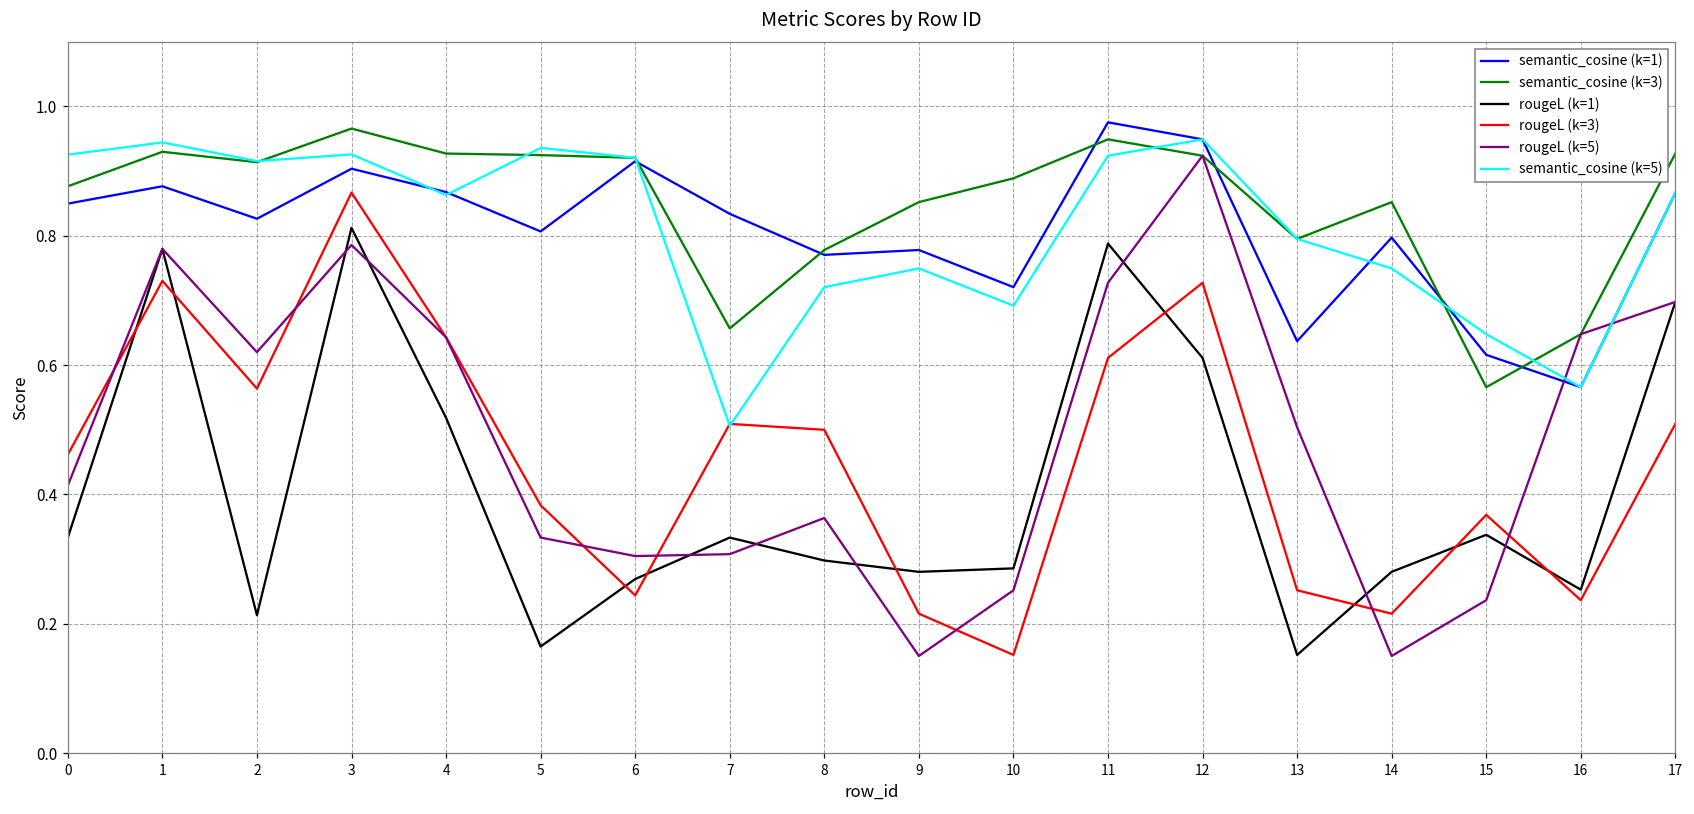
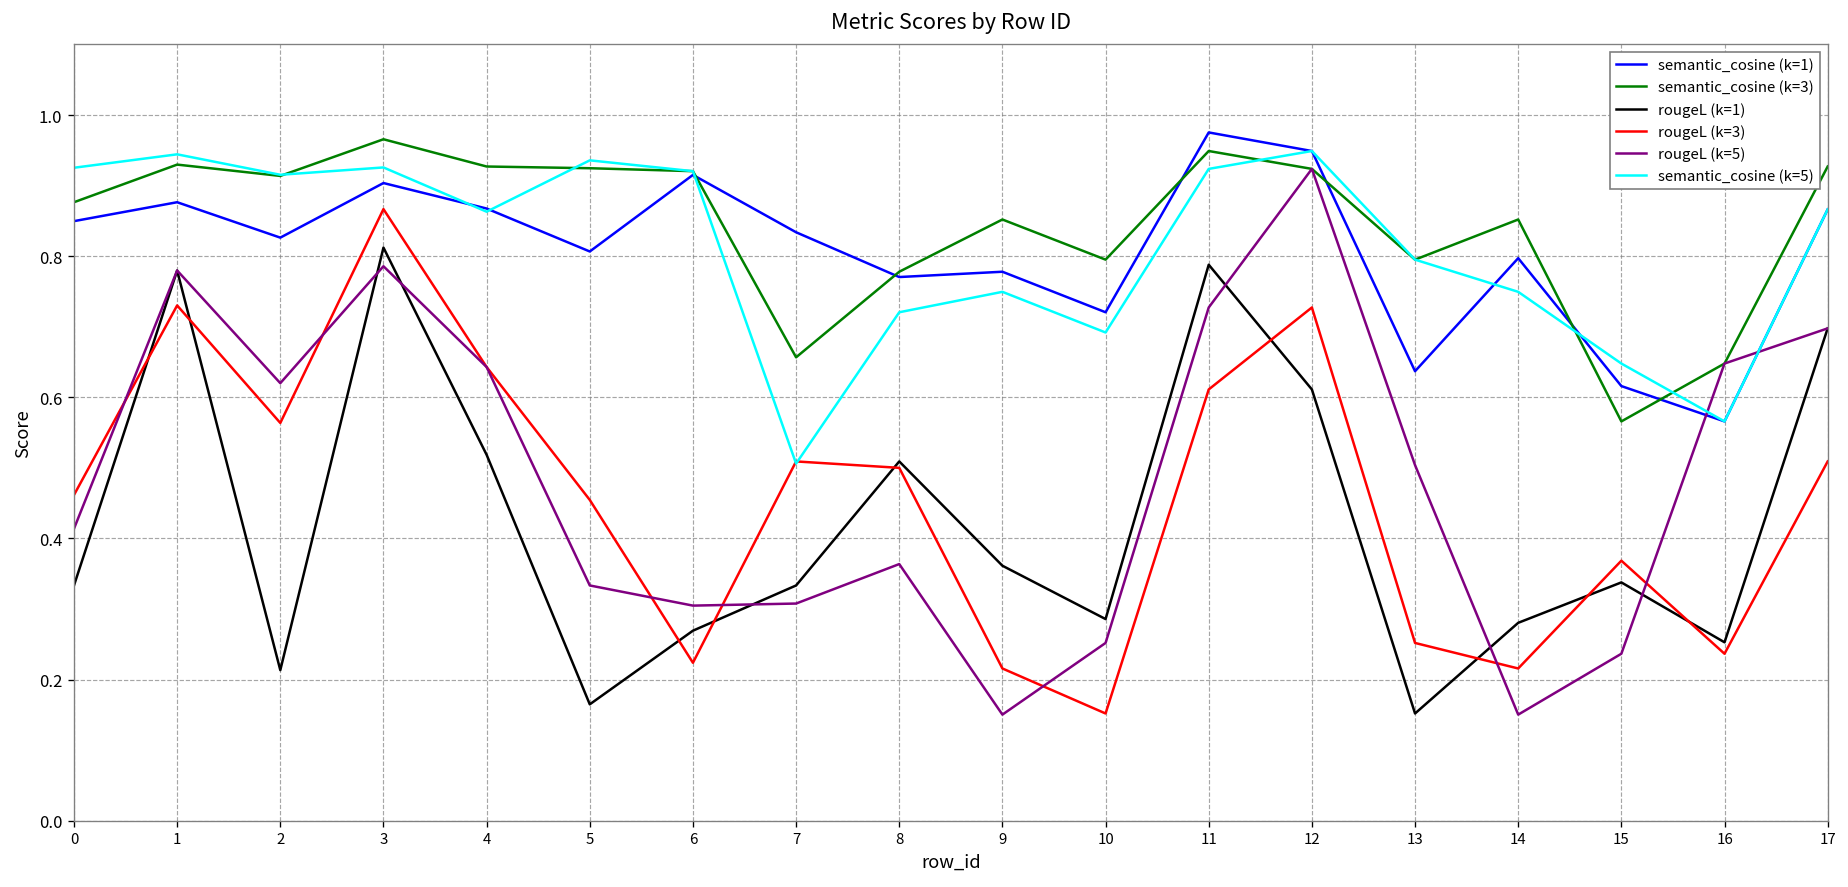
  {
    "semantic_cosine (k=1)": {
      "0": 0.85,
      "1": 0.88,
      "2": 0.83,
      "3": 0.90,
      "4": 0.87,
      "5": 0.81,
      "6": 0.92,
      "7": 0.83,
      "8": 0.77,
      "9": 0.78,
      "10": 0.72,
      "11": 0.98,
      "13": 0.64,
      "14": 0.80,
      "15": 0.62
    },
    "semantic_cosine (k=3)": {
      "0": 0.88,
      "1": 0.93,
      "3": 0.97,
      "4": 0.93,
      "5": 0.92,
      "7": 0.66,
      "8": 0.78,
      "9": 0.85,
-     "10": 0.89,
+     "10": 0.80,
      "11": 0.95,
      "14": 0.85,
      "15": 0.57,
      "17": 0.93
    },
    "rougeL (k=1)": {
      "0": 0.33,
      "2": 0.21,
      "3": 0.81,
      "4": 0.52,
      "5": 0.16,
      "6": 0.27,
      "7": 0.33,
-     "8": 0.30,
-     "9": 0.28,
+     "8": 0.51,
+     "9": 0.36,
      "10": 0.29,
      "11": 0.79,
      "12": 0.61,
      "13": 0.15,
      "14": 0.28,
      "15": 0.34,
      "16": 0.25
    },
    "rougeL (k=3)": {
      "0": 0.46,
      "1": 0.73,
      "2": 0.56,
      "3": 0.87,
-     "5": 0.38,
-     "6": 0.24,
+     "5": 0.45,
+     "6": 0.22,
      "8": 0.50,
      "9": 0.22,
      "10": 0.15,
      "11": 0.61,
      "12": 0.73,
      "13": 0.25,
      "14": 0.22,
      "15": 0.37,
      "16": 0.24,
      "17": 0.51
    },
    "rougeL (k=5)": {
      "0": 0.41,
      "2": 0.62,
      "3": 0.79,
      "5": 0.33,
      "6": 0.30,
      "7": 0.31,
      "8": 0.36,
      "9": 0.15,
      "10": 0.25,
      "11": 0.73,
      "13": 0.50,
      "14": 0.15,
      "15": 0.24
    },
    "semantic_cosine (k=5)": {
      "0": 0.93,
      "1": 0.94,
      "3": 0.93,
      "4": 0.86,
      "5": 0.94,
      "8": 0.72,
      "9": 0.75,
      "10": 0.69,
      "11": 0.92,
      "14": 0.75,
      "15": 0.65
    }
  }
